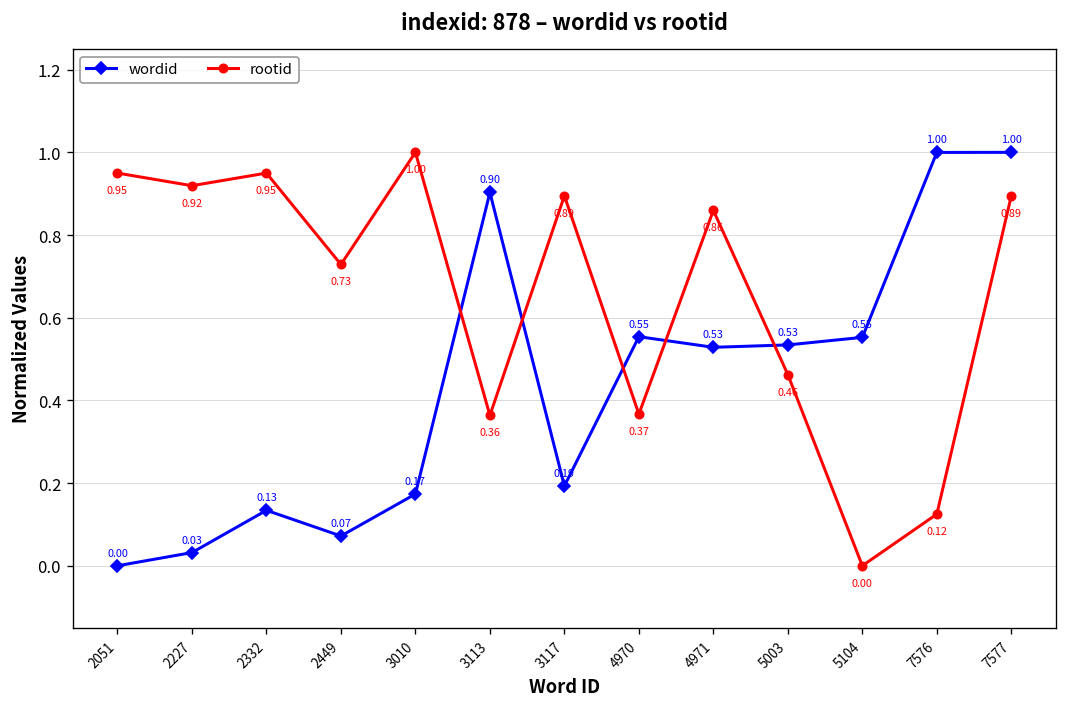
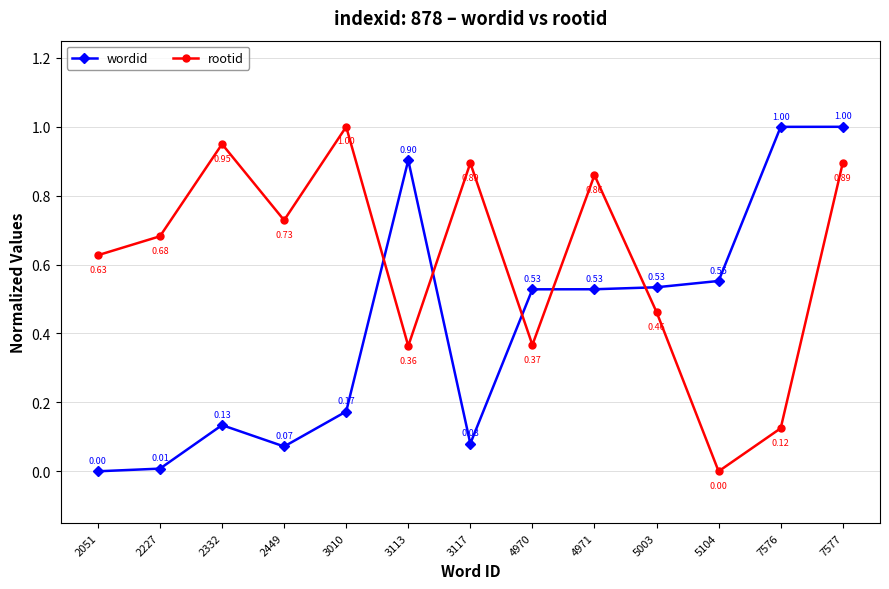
  {
    "wordid": {
      "2051": 0.00,
-     "2227": 0.03,
+     "2227": 0.01,
      "2332": 0.13,
      "2449": 0.07,
      "3010": 0.17,
      "3113": 0.90,
-     "3117": 0.19,
-     "4970": 0.55,
+     "3117": 0.08,
+     "4970": 0.53,
      "4971": 0.53,
      "5003": 0.53,
      "5104": 0.55,
      "7576": 1.00,
      "7577": 1.00
    },
    "rootid": {
-     "2051": 0.95,
-     "2227": 0.92,
+     "2051": 0.63,
+     "2227": 0.68,
      "2332": 0.95,
      "2449": 0.73,
      "3010": 1.00,
      "3113": 0.36,
      "3117": 0.89,
      "4970": 0.37,
      "4971": 0.86,
      "5003": 0.46,
      "5104": 0.00,
      "7576": 0.12,
      "7577": 0.89
    }
  }
